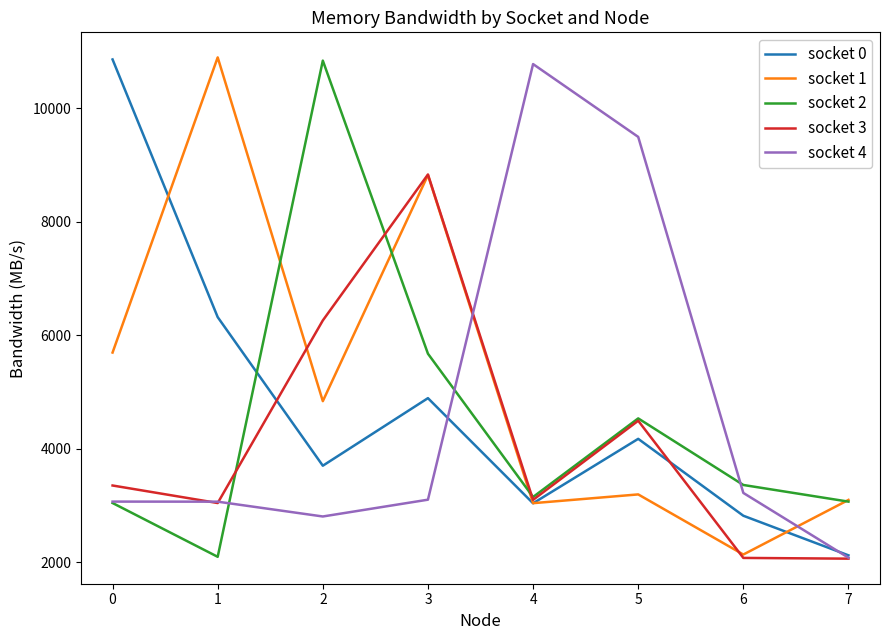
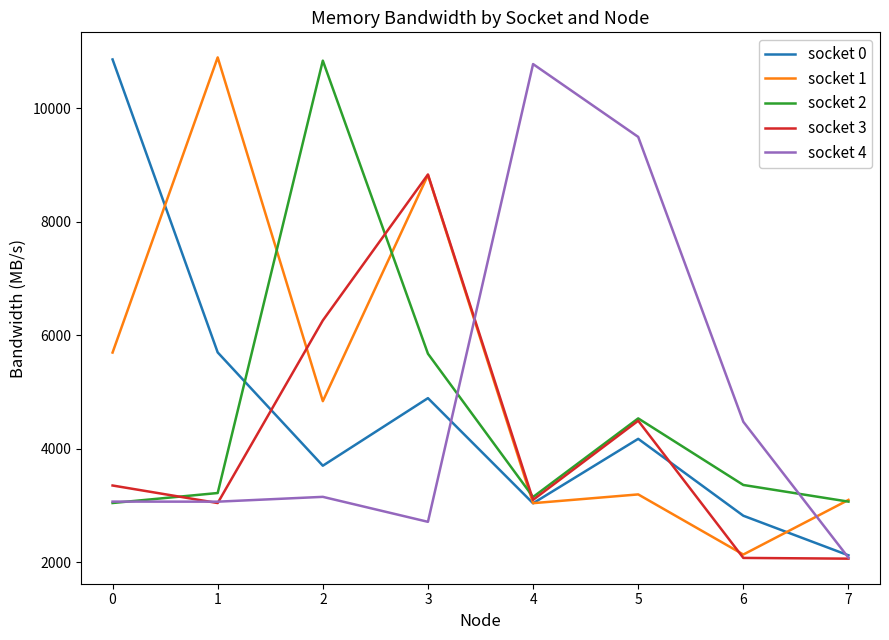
  {
    "socket 0": {
      "0": 10900,
-     "1": 6300,
+     "1": 5700,
      "2": 3700,
      "3": 4900,
      "5": 4200,
      "6": 2800
    },
    "socket 1": {
      "0": 5700,
      "1": 10900,
      "2": 4800,
      "5": 3200,
      "6": 2100
    },
    "socket 2": {
-     "1": 2100,
+     "1": 3200,
      "2": 10800,
      "3": 5700,
      "4": 3100,
      "6": 3400
    },
    "socket 3": {
      "0": 3400,
      "2": 6300,
      "4": 3100,
      "6": 2100
    },
    "socket 4": {
-     "2": 2800,
-     "3": 3100,
+     "2": 3200,
+     "3": 2700,
      "4": 10800,
      "5": 9500,
-     "6": 3200
+     "6": 4500
    }
  }
